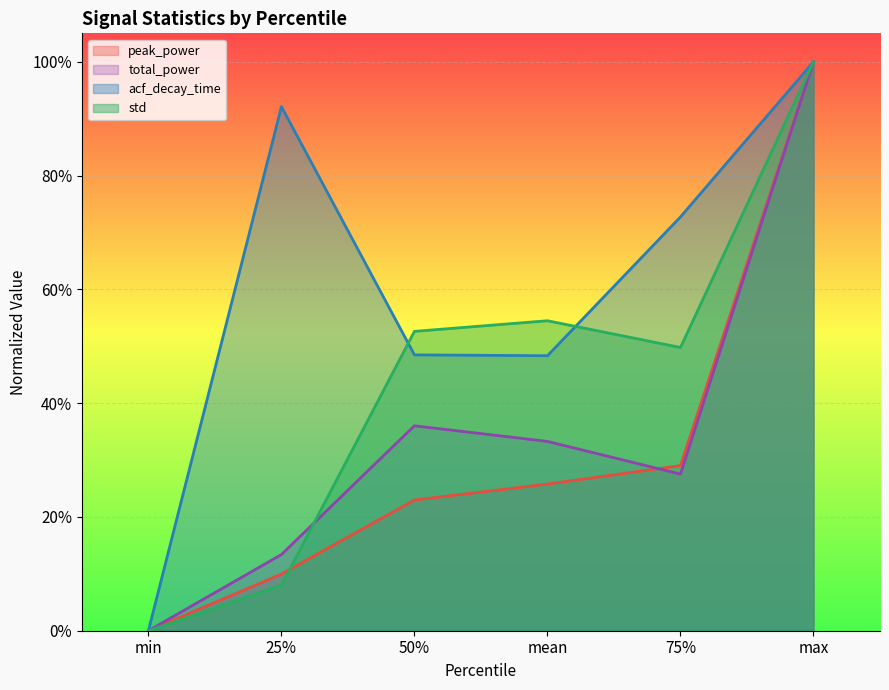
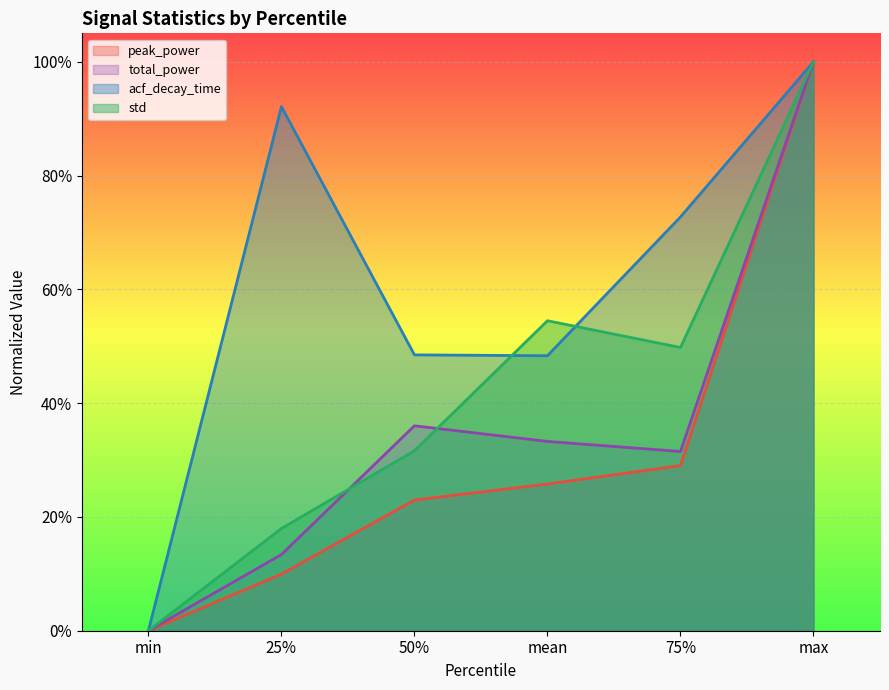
  {
    "peak_power": {
      "25%": "10%",
      "50%": "23%",
      "mean": "26%",
      "75%": "29%"
    },
    "total_power": {
      "25%": "13%",
      "50%": "36%",
      "mean": "33%",
-     "75%": "28%"
+     "75%": "32%"
    },
    "acf_decay_time": {
      "25%": "92%",
      "50%": "48%",
      "mean": "48%",
      "75%": "73%"
    },
    "std": {
-     "25%": "8%",
-     "50%": "53%",
+     "25%": "18%",
+     "50%": "32%",
      "mean": "54%",
      "75%": "50%"
    }
  }
